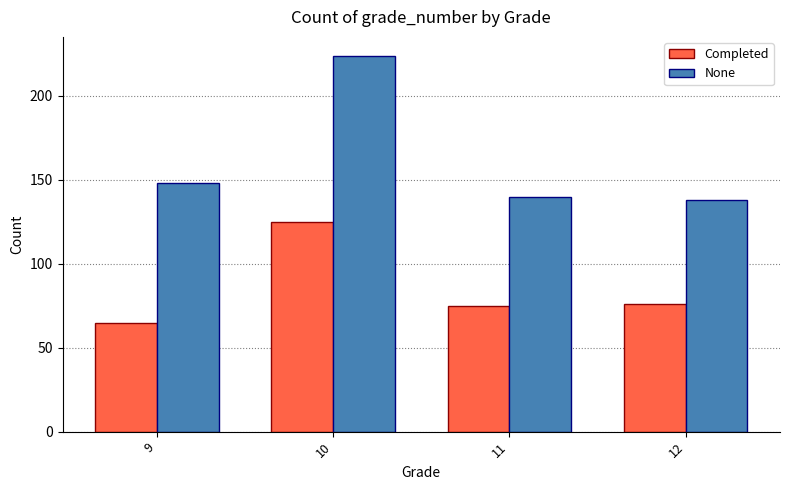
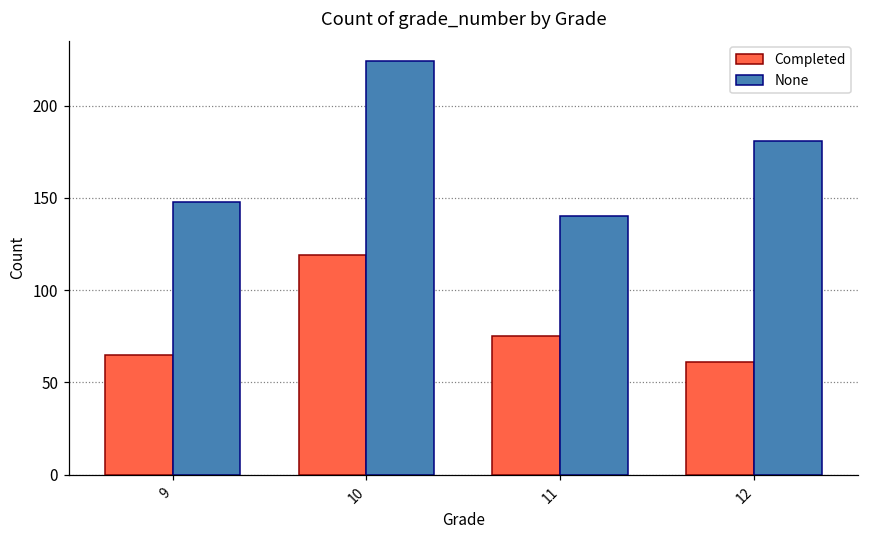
  {
    "Completed": {
      "9": 65,
-     "10": 125,
+     "10": 119,
      "11": 75,
-     "12": 76
+     "12": 61
    },
    "None": {
      "9": 148,
      "10": 224,
      "11": 140,
-     "12": 138
+     "12": 181
    }
  }
